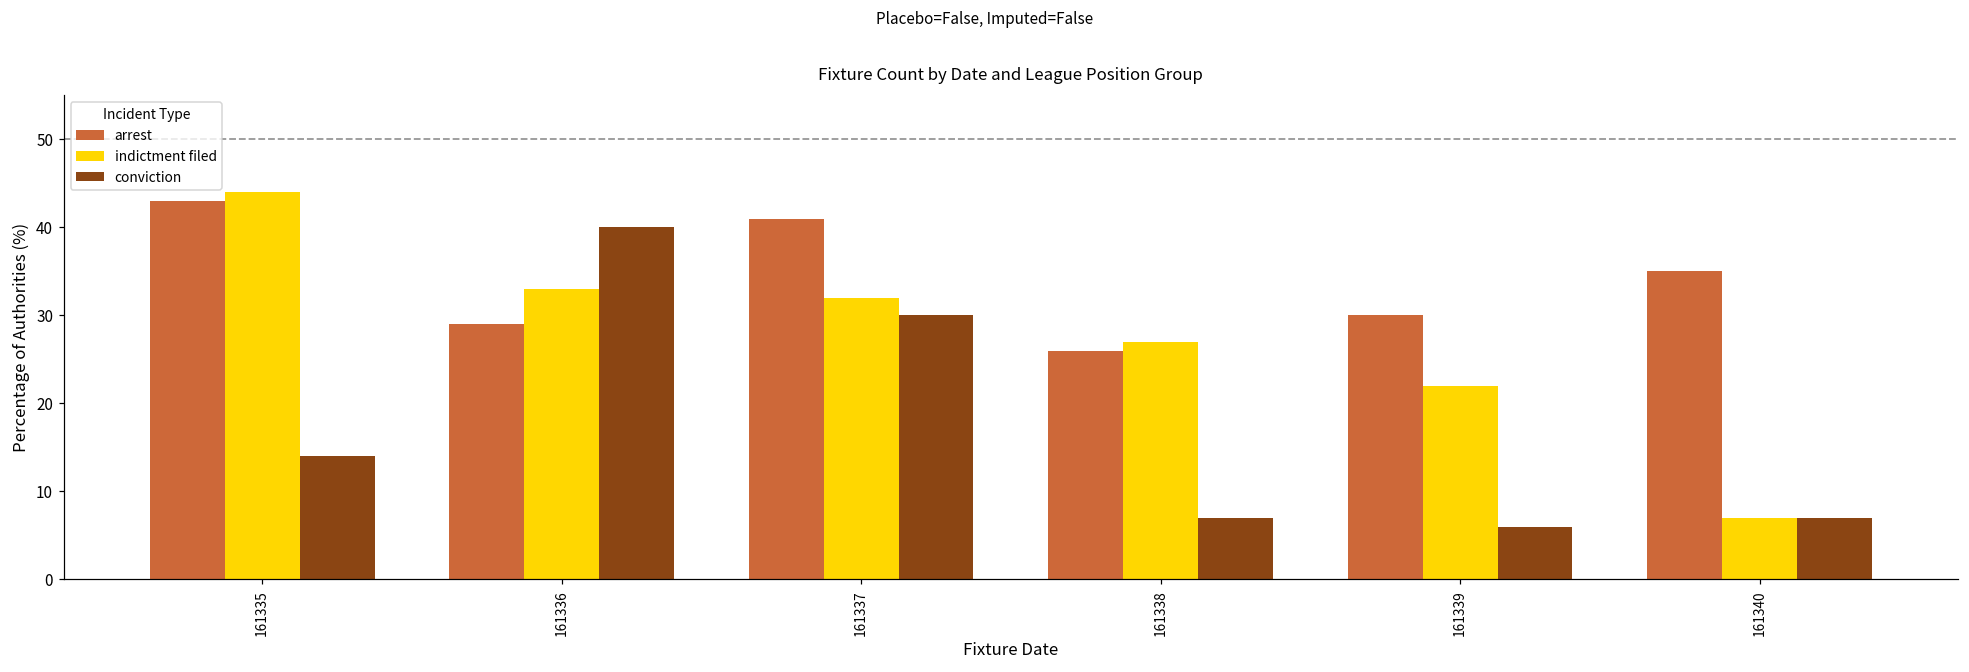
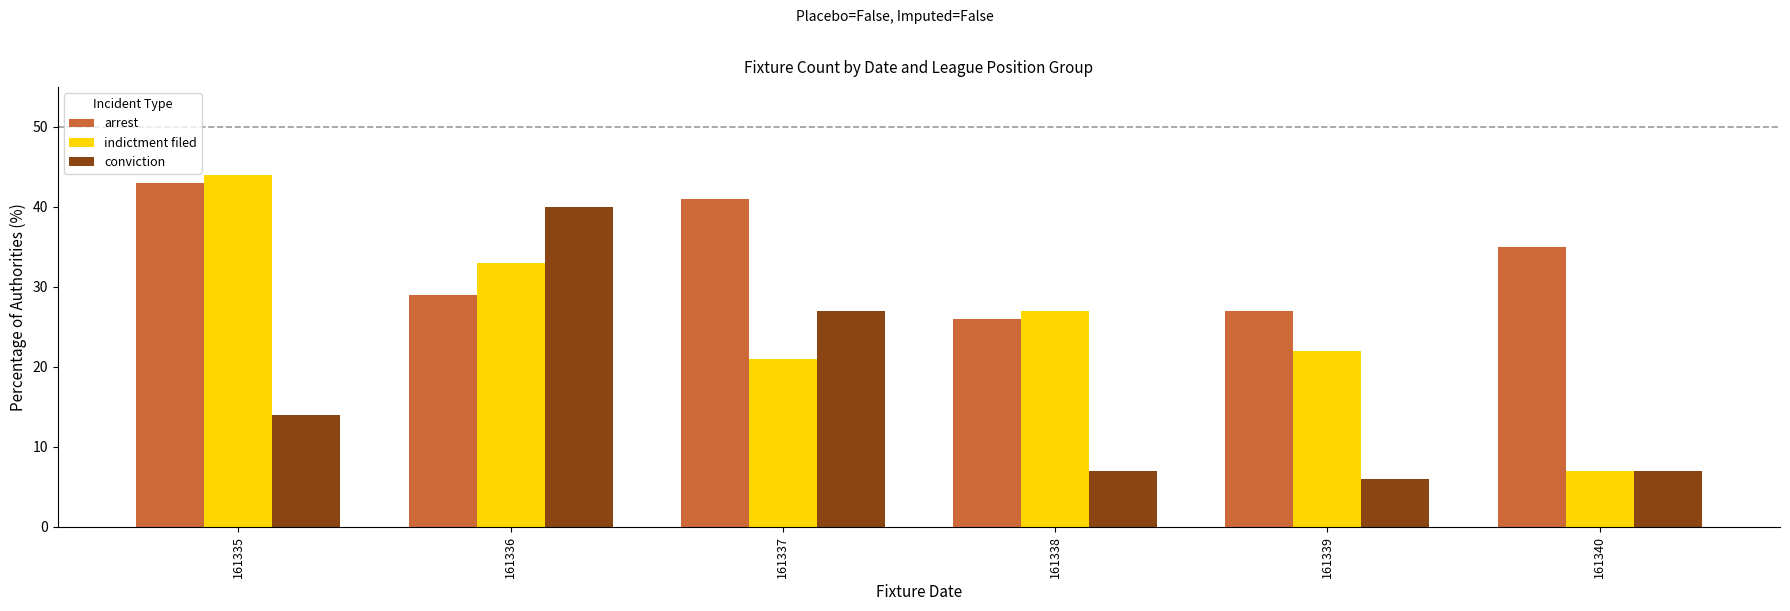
  {
    "arrest": {
      "161335": 43,
      "161336": 29,
      "161337": 41,
      "161338": 26,
-     "161339": 30,
+     "161339": 27,
      "161340": 35
    },
    "indictment filed": {
      "161335": 44,
      "161336": 33,
-     "161337": 32,
+     "161337": 21,
      "161338": 27,
      "161339": 22,
      "161340": 7
    },
    "conviction": {
      "161335": 14,
      "161336": 40,
-     "161337": 30,
+     "161337": 27,
      "161338": 7,
      "161339": 6,
      "161340": 7
    }
  }
